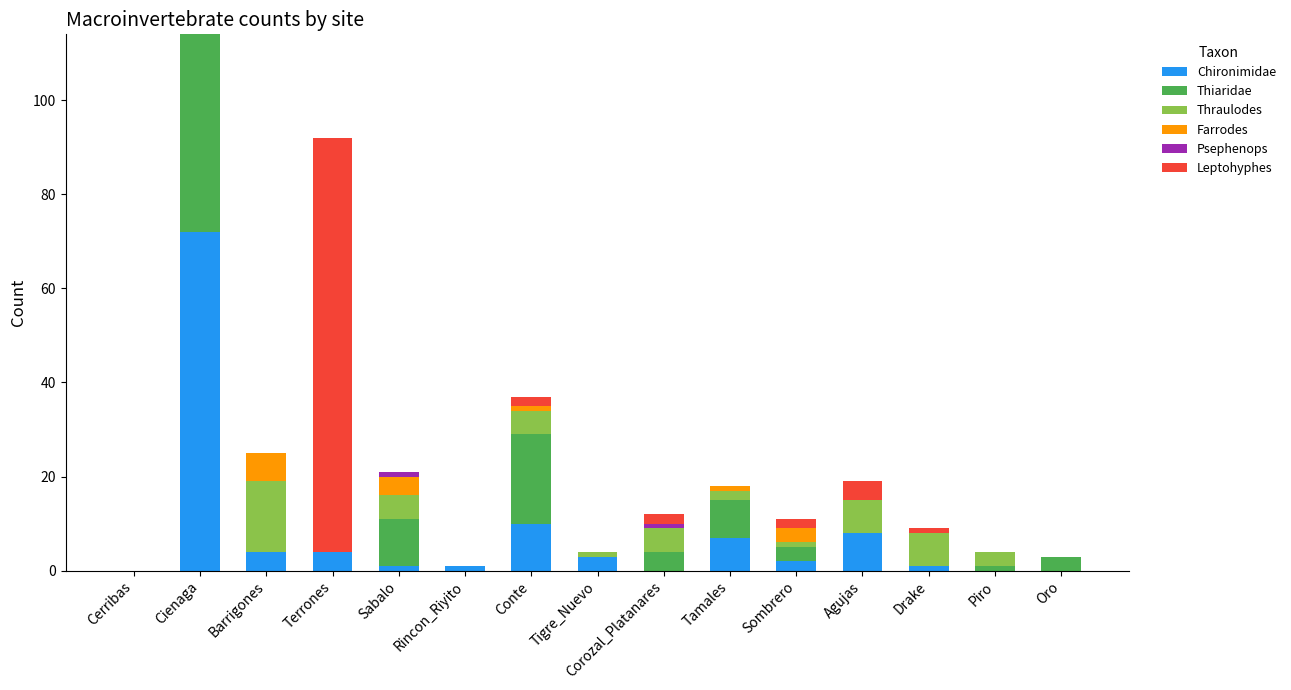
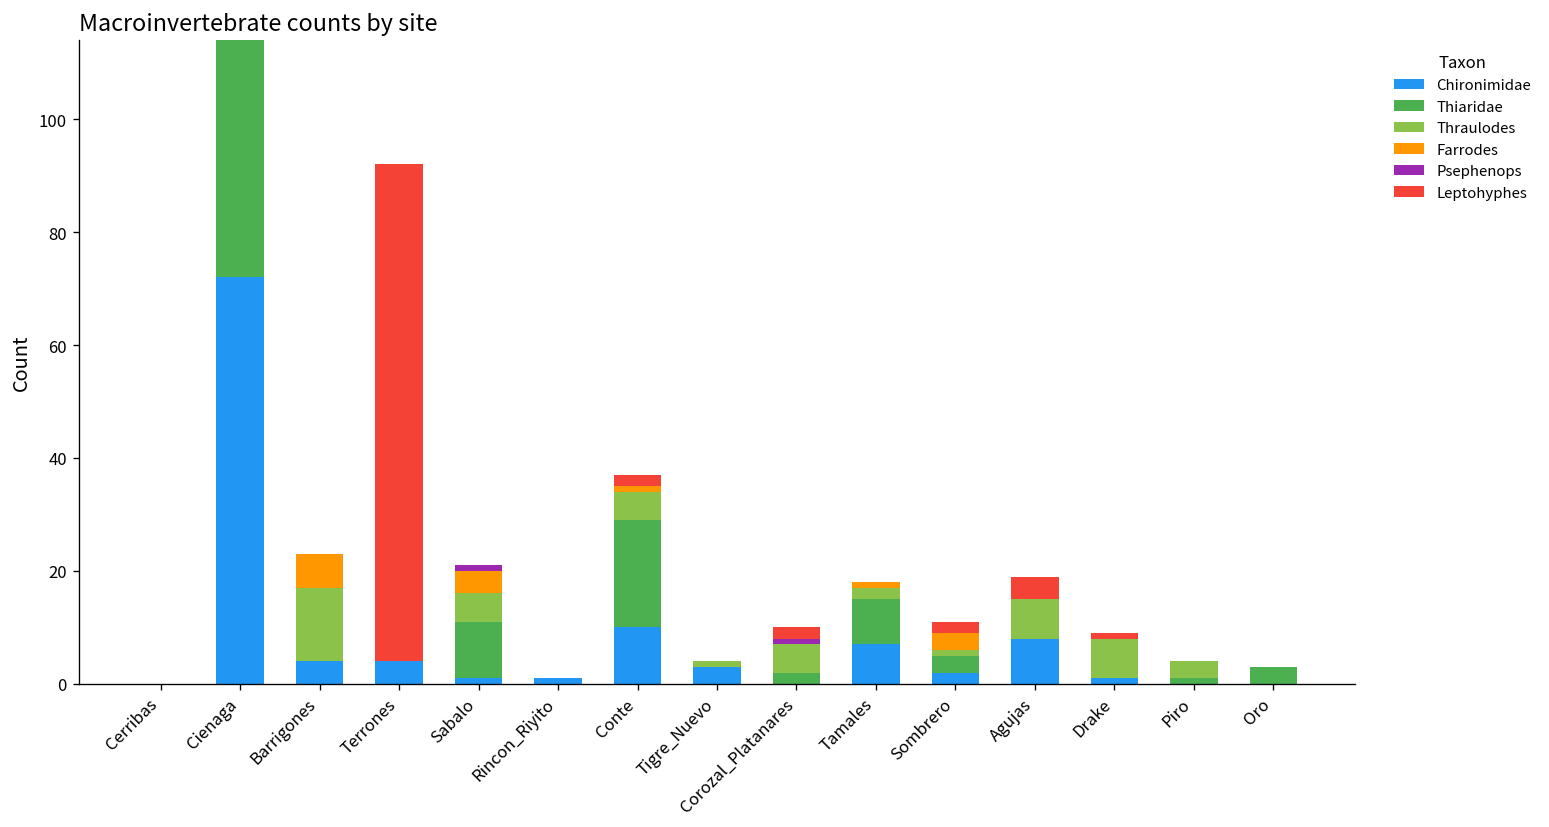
  {
    "Chironimidae": {
      "Cerribas": 0,
      "Cienaga": 72,
      "Barrigones": 4,
      "Terrones": 4,
      "Sabalo": 1,
      "Rincon_Riyito": 1,
      "Conte": 10,
      "Tigre_Nuevo": 3,
      "Corozal_Platanares": 0,
      "Tamales": 7,
      "Sombrero": 2,
      "Agujas": 8,
      "Drake": 1,
      "Piro": 0,
      "Oro": 0
    },
    "Thiaridae": {
      "Cerribas": 0,
      "Cienaga": 42,
      "Barrigones": 0,
      "Terrones": 0,
      "Sabalo": 10,
      "Rincon_Riyito": 0,
      "Conte": 19,
      "Tigre_Nuevo": 0,
-     "Corozal_Platanares": 4,
+     "Corozal_Platanares": 2,
      "Tamales": 8,
      "Sombrero": 3,
      "Agujas": 0,
      "Drake": 0,
      "Piro": 1,
      "Oro": 3
    },
    "Thraulodes": {
      "Cerribas": 0,
      "Cienaga": 0,
-     "Barrigones": 15,
+     "Barrigones": 13,
      "Terrones": 0,
      "Sabalo": 5,
      "Rincon_Riyito": 0,
      "Conte": 5,
      "Tigre_Nuevo": 1,
      "Corozal_Platanares": 5,
      "Tamales": 2,
      "Sombrero": 1,
      "Agujas": 7,
      "Drake": 7,
      "Piro": 3,
      "Oro": 0
    },
    "Farrodes": {
      "Cerribas": 0,
      "Cienaga": 0,
      "Barrigones": 6,
      "Terrones": 0,
      "Sabalo": 4,
      "Rincon_Riyito": 0,
      "Conte": 1,
      "Tigre_Nuevo": 0,
      "Corozal_Platanares": 0,
      "Tamales": 1,
      "Sombrero": 3,
      "Agujas": 0,
      "Drake": 0,
      "Piro": 0,
      "Oro": 0
    },
    "Psephenops": {
      "Cerribas": 0,
      "Cienaga": 0,
      "Barrigones": 0,
      "Terrones": 0,
      "Sabalo": 1,
      "Rincon_Riyito": 0,
      "Conte": 0,
      "Tigre_Nuevo": 0,
      "Corozal_Platanares": 1,
      "Tamales": 0,
      "Sombrero": 0,
      "Agujas": 0,
      "Drake": 0,
      "Piro": 0,
      "Oro": 0
    },
    "Leptohyphes": {
      "Cerribas": 0,
      "Cienaga": 0,
      "Barrigones": 0,
      "Terrones": 88,
      "Sabalo": 0,
      "Rincon_Riyito": 0,
      "Conte": 2,
      "Tigre_Nuevo": 0,
      "Corozal_Platanares": 2,
      "Tamales": 0,
      "Sombrero": 2,
      "Agujas": 4,
      "Drake": 1,
      "Piro": 0,
      "Oro": 0
    }
  }
